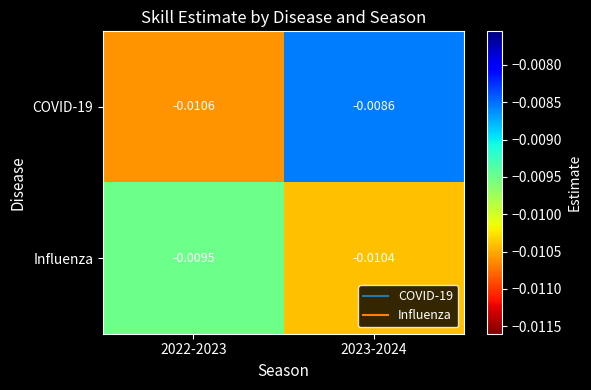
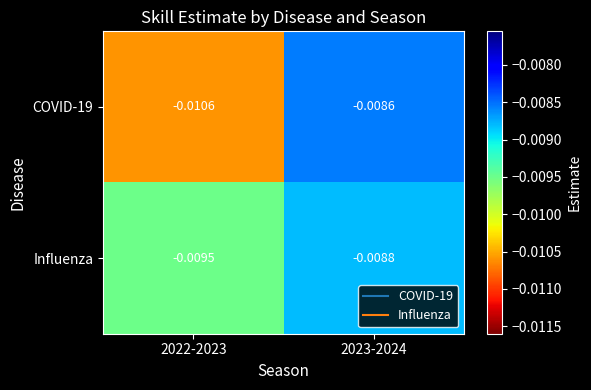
  {
    "COVID-19": {
      "2022-2023": -0.0106,
      "2023-2024": -0.0086
    },
    "Influenza": {
      "2022-2023": -0.0095,
-     "2023-2024": -0.0104
+     "2023-2024": -0.0088
    }
  }
